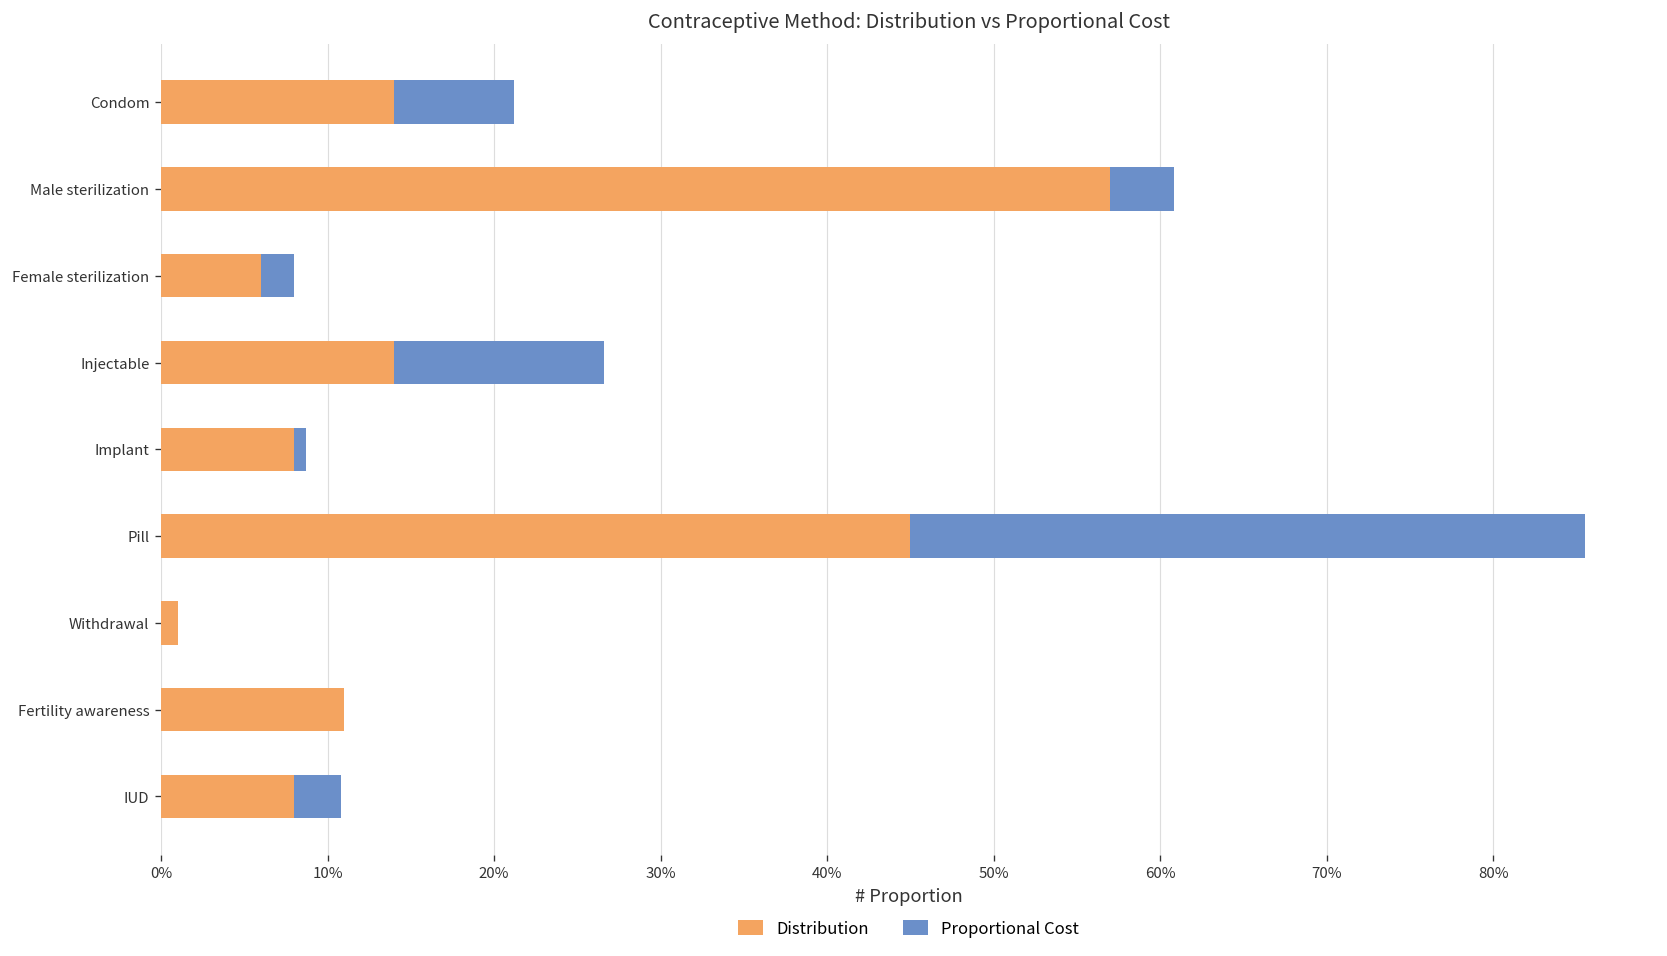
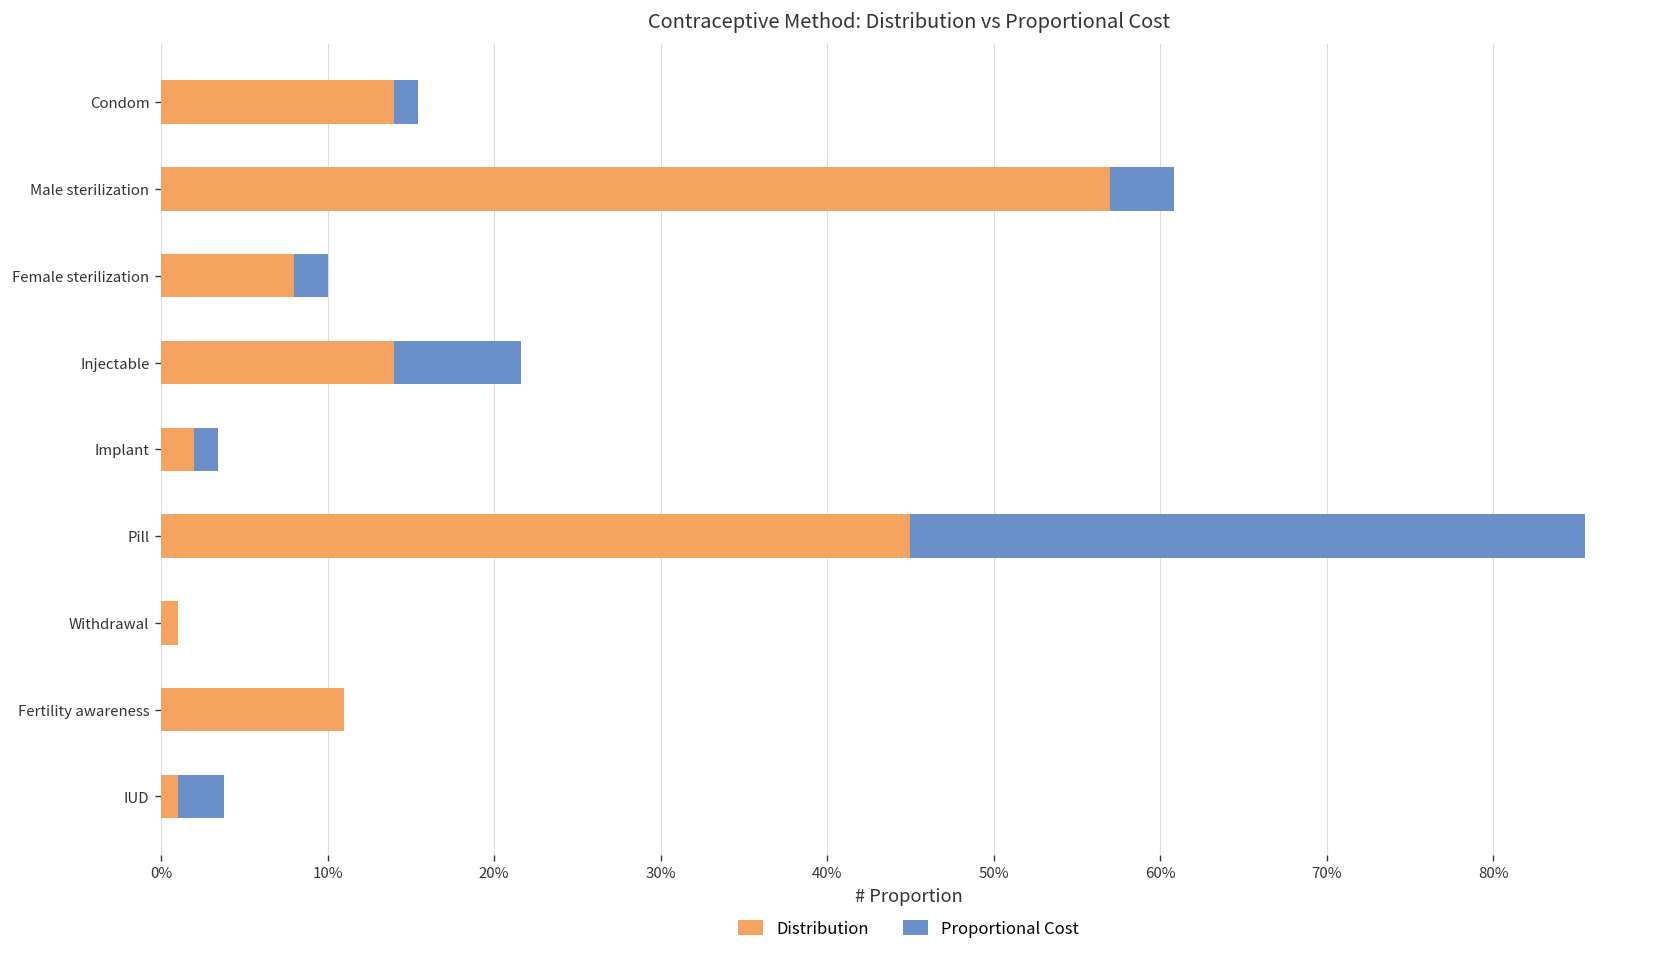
  {
    "Distribution": {
      "Condom": "14.0%",
      "Male sterilization": "57.0%",
-     "Female sterilization": "6.0%",
+     "Female sterilization": "8.0%",
      "Injectable": "14.0%",
-     "Implant": "8.0%",
+     "Implant": "2.0%",
      "Pill": "45.0%",
      "Withdrawal": "1.0%",
      "Fertility awareness": "11.0%",
-     "IUD": "8.0%"
+     "IUD": "1.0%"
    },
    "Proportional Cost": {
-     "Condom": "7.2%",
+     "Condom": "1.4%",
      "Male sterilization": "3.8%",
      "Female sterilization": "2.0%",
-     "Injectable": "12.6%",
-     "Implant": "0.7%",
+     "Injectable": "7.6%",
+     "Implant": "1.4%",
      "Pill": "40.5%",
      "Withdrawal": "0.0%",
      "Fertility awareness": "0.0%",
      "IUD": "2.8%"
    }
  }
